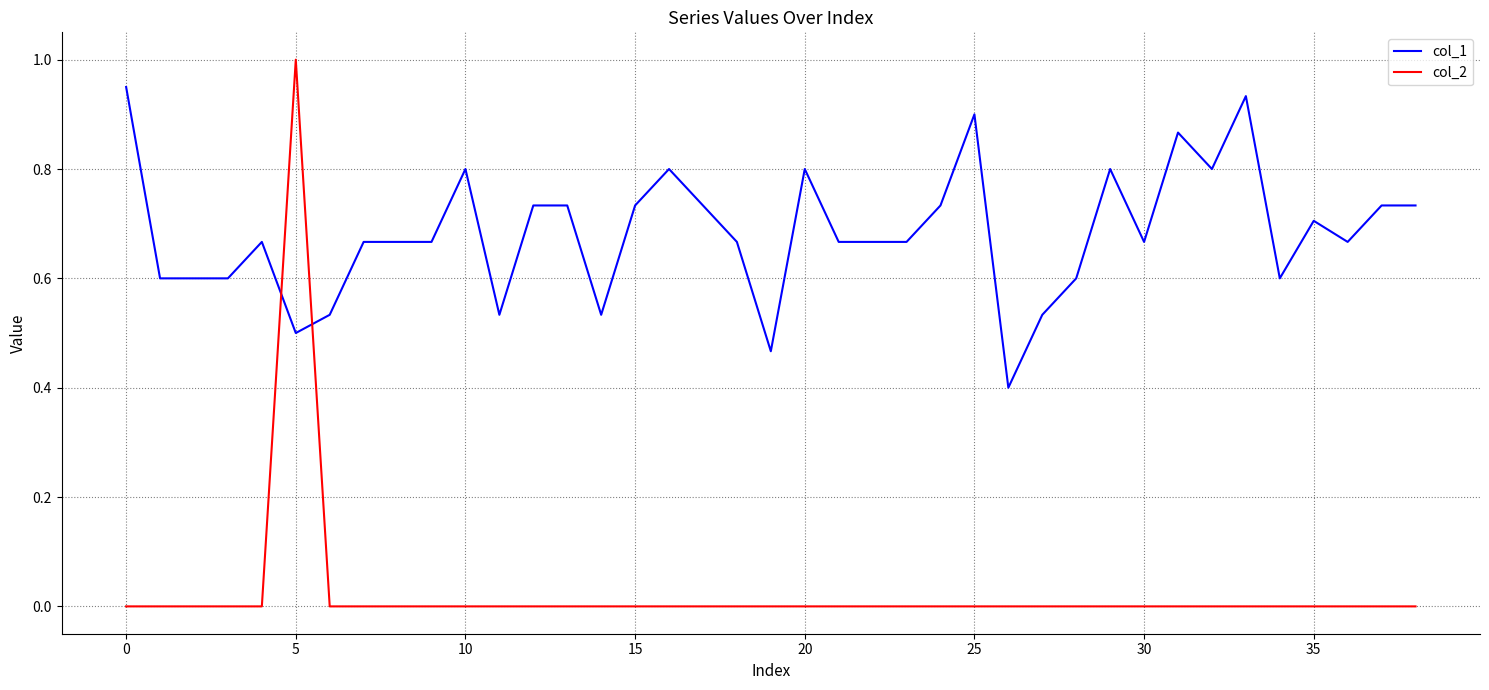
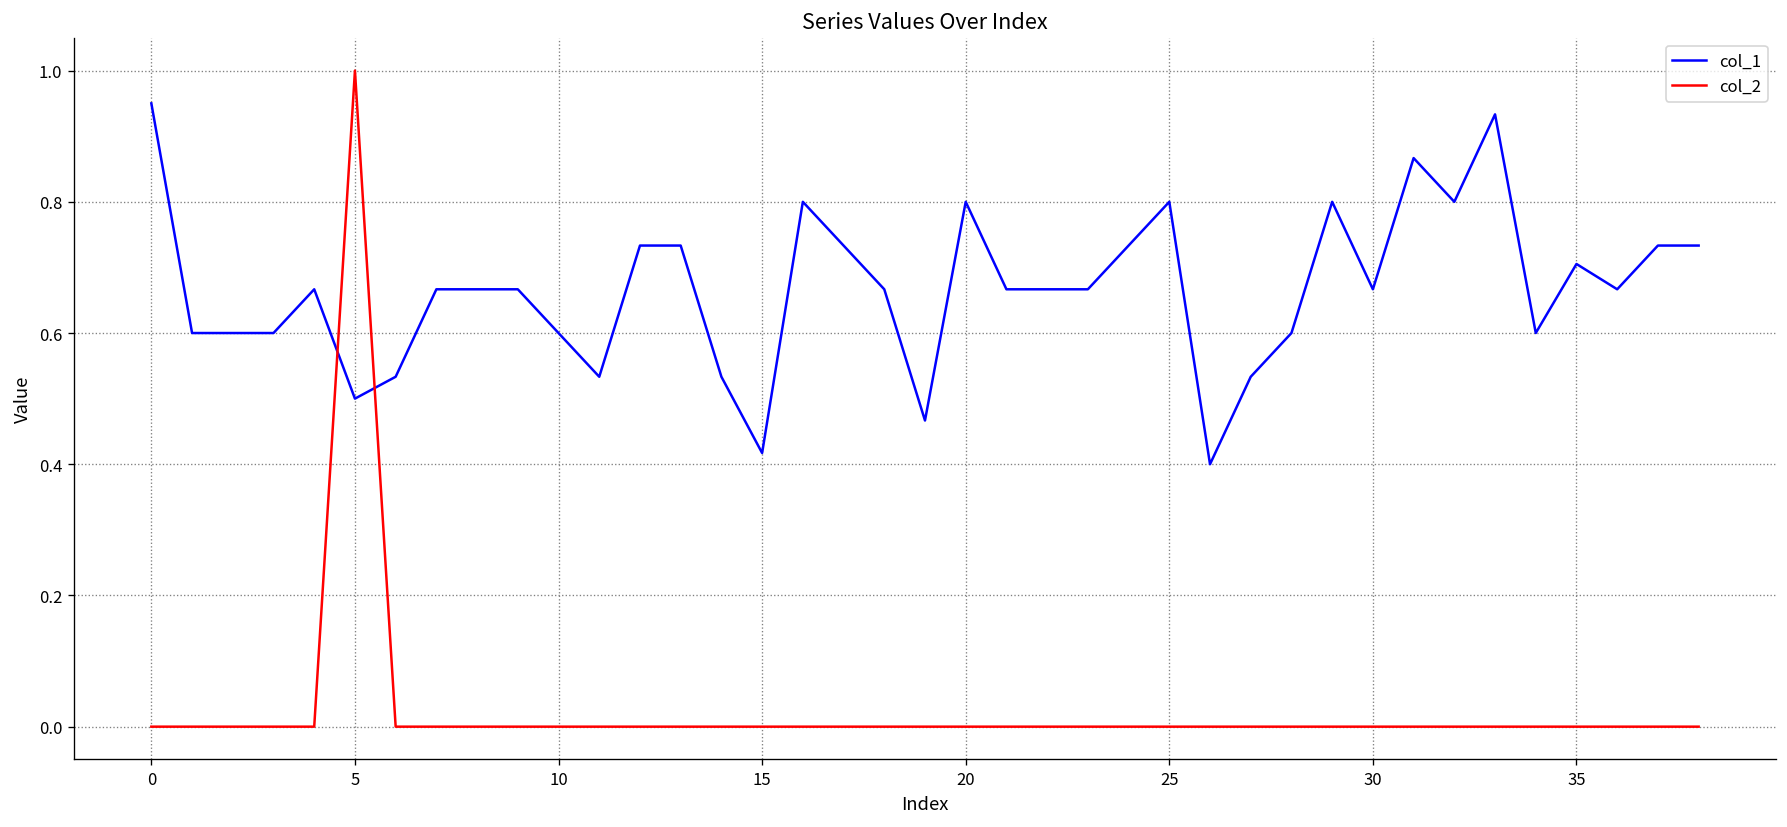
  {
    "col_1": {
      "0": 0.95,
      "5": 0.50,
-     "10": 0.8,
-     "15": 0.73,
+     "10": 0.6,
+     "15": 0.42,
      "20": 0.80,
-     "25": 0.9,
+     "25": 0.8,
      "30": 0.67,
      "35": 0.71
    },
    "col_2": {
      "0": 0.00,
      "5": 1.00,
      "10": 0.00,
      "15": 0.00,
      "20": 0.00,
      "25": 0.00,
      "30": 0.00,
      "35": 0.00
    }
  }
